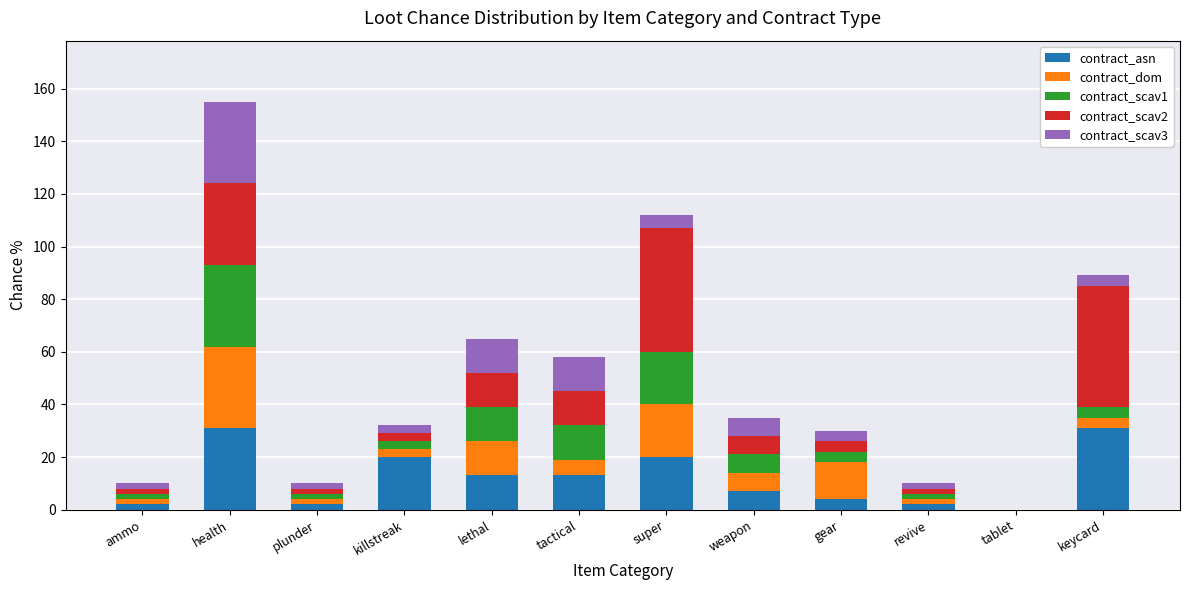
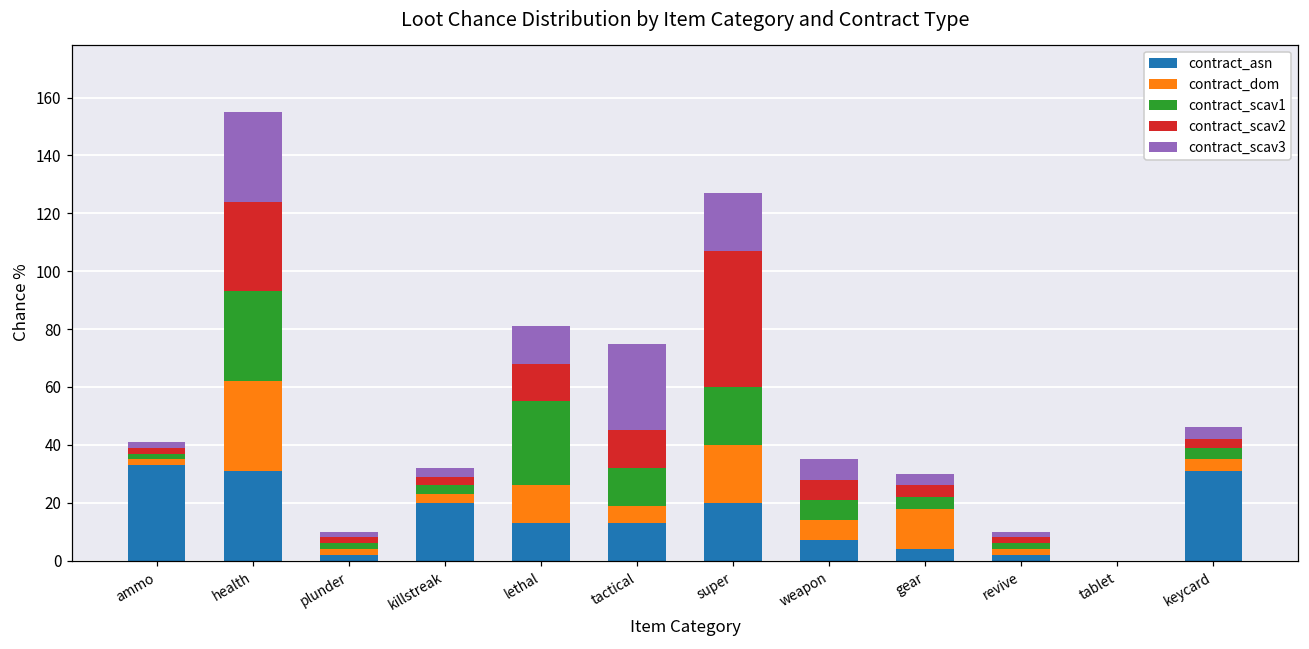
  {
    "contract_asn": {
-     "ammo": 2,
+     "ammo": 33,
      "health": 31,
      "plunder": 2,
      "killstreak": 20,
      "lethal": 13,
      "tactical": 13,
      "super": 20,
      "weapon": 7,
      "gear": 4,
      "revive": 2,
      "tablet": 0,
      "keycard": 31
    },
    "contract_dom": {
      "ammo": 2,
      "health": 31,
      "plunder": 2,
      "killstreak": 3,
      "lethal": 13,
      "tactical": 6,
      "super": 20,
      "weapon": 7,
      "gear": 14,
      "revive": 2,
      "tablet": 0,
      "keycard": 4
    },
    "contract_scav1": {
      "ammo": 2,
      "health": 31,
      "plunder": 2,
      "killstreak": 3,
-     "lethal": 13,
+     "lethal": 29,
      "tactical": 13,
      "super": 20,
      "weapon": 7,
      "gear": 4,
      "revive": 2,
      "tablet": 0,
      "keycard": 4
    },
    "contract_scav2": {
      "ammo": 2,
      "health": 31,
      "plunder": 2,
      "killstreak": 3,
      "lethal": 13,
      "tactical": 13,
      "super": 47,
      "weapon": 7,
      "gear": 4,
      "revive": 2,
      "tablet": 0,
-     "keycard": 46
+     "keycard": 3
    },
    "contract_scav3": {
      "ammo": 2,
      "health": 31,
      "plunder": 2,
      "killstreak": 3,
      "lethal": 13,
-     "tactical": 13,
-     "super": 5,
+     "tactical": 30,
+     "super": 20,
      "weapon": 7,
      "gear": 4,
      "revive": 2,
      "tablet": 0,
      "keycard": 4
    }
  }
